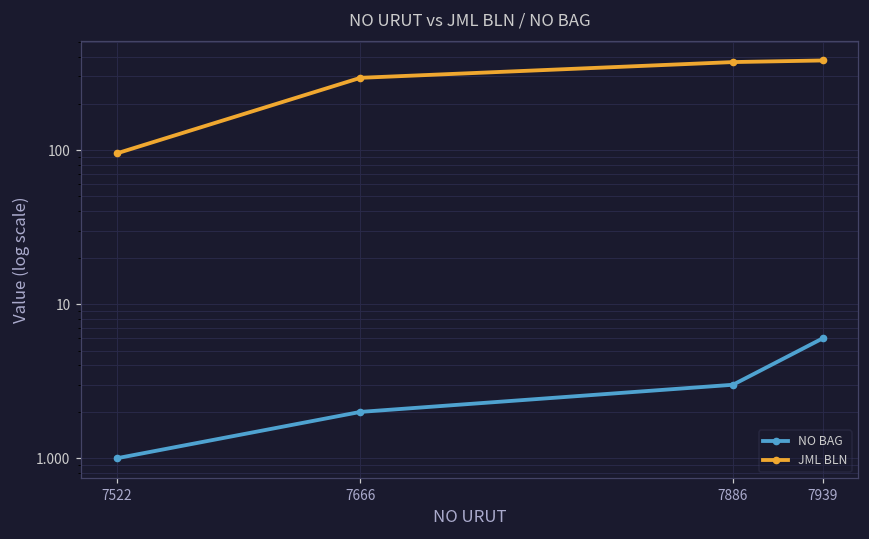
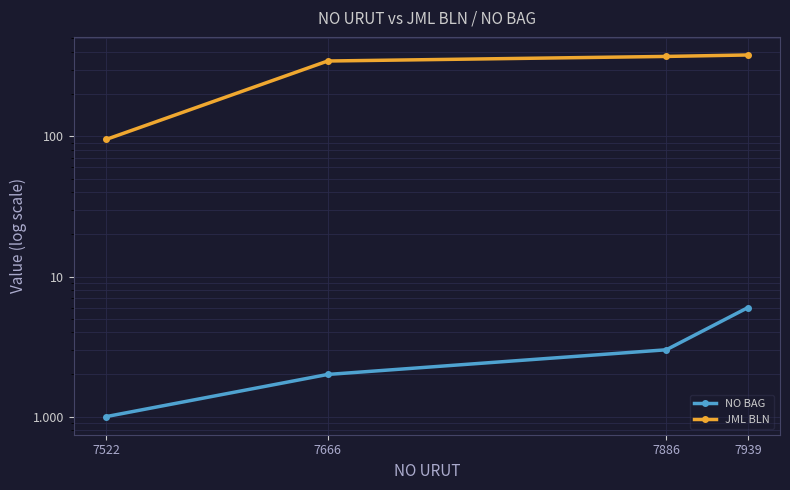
  {
    "NO BAG": {
      "7522": 1,
      "7666": 2,
      "7886": 3,
      "7939": 6
    },
    "JML BLN": {
      "7522": 100,
-     "7666": 290,
+     "7666": 350,
      "7886": 370,
      "7939": 380
    }
  }
